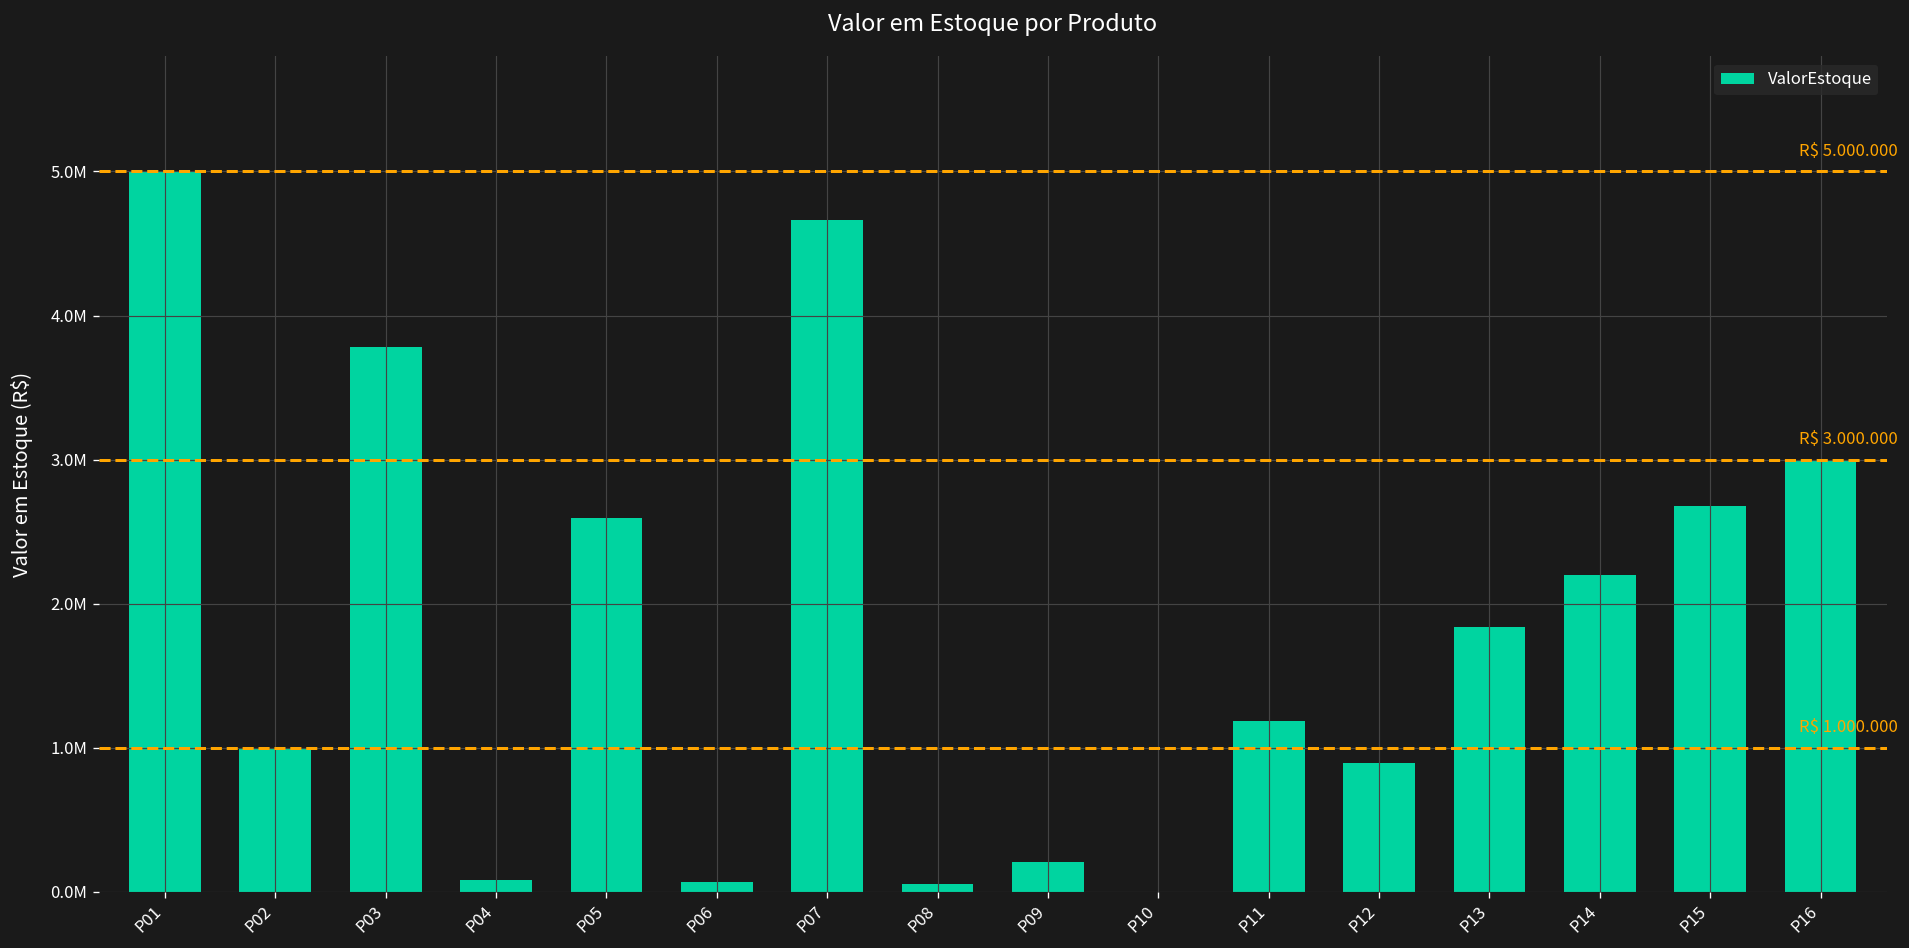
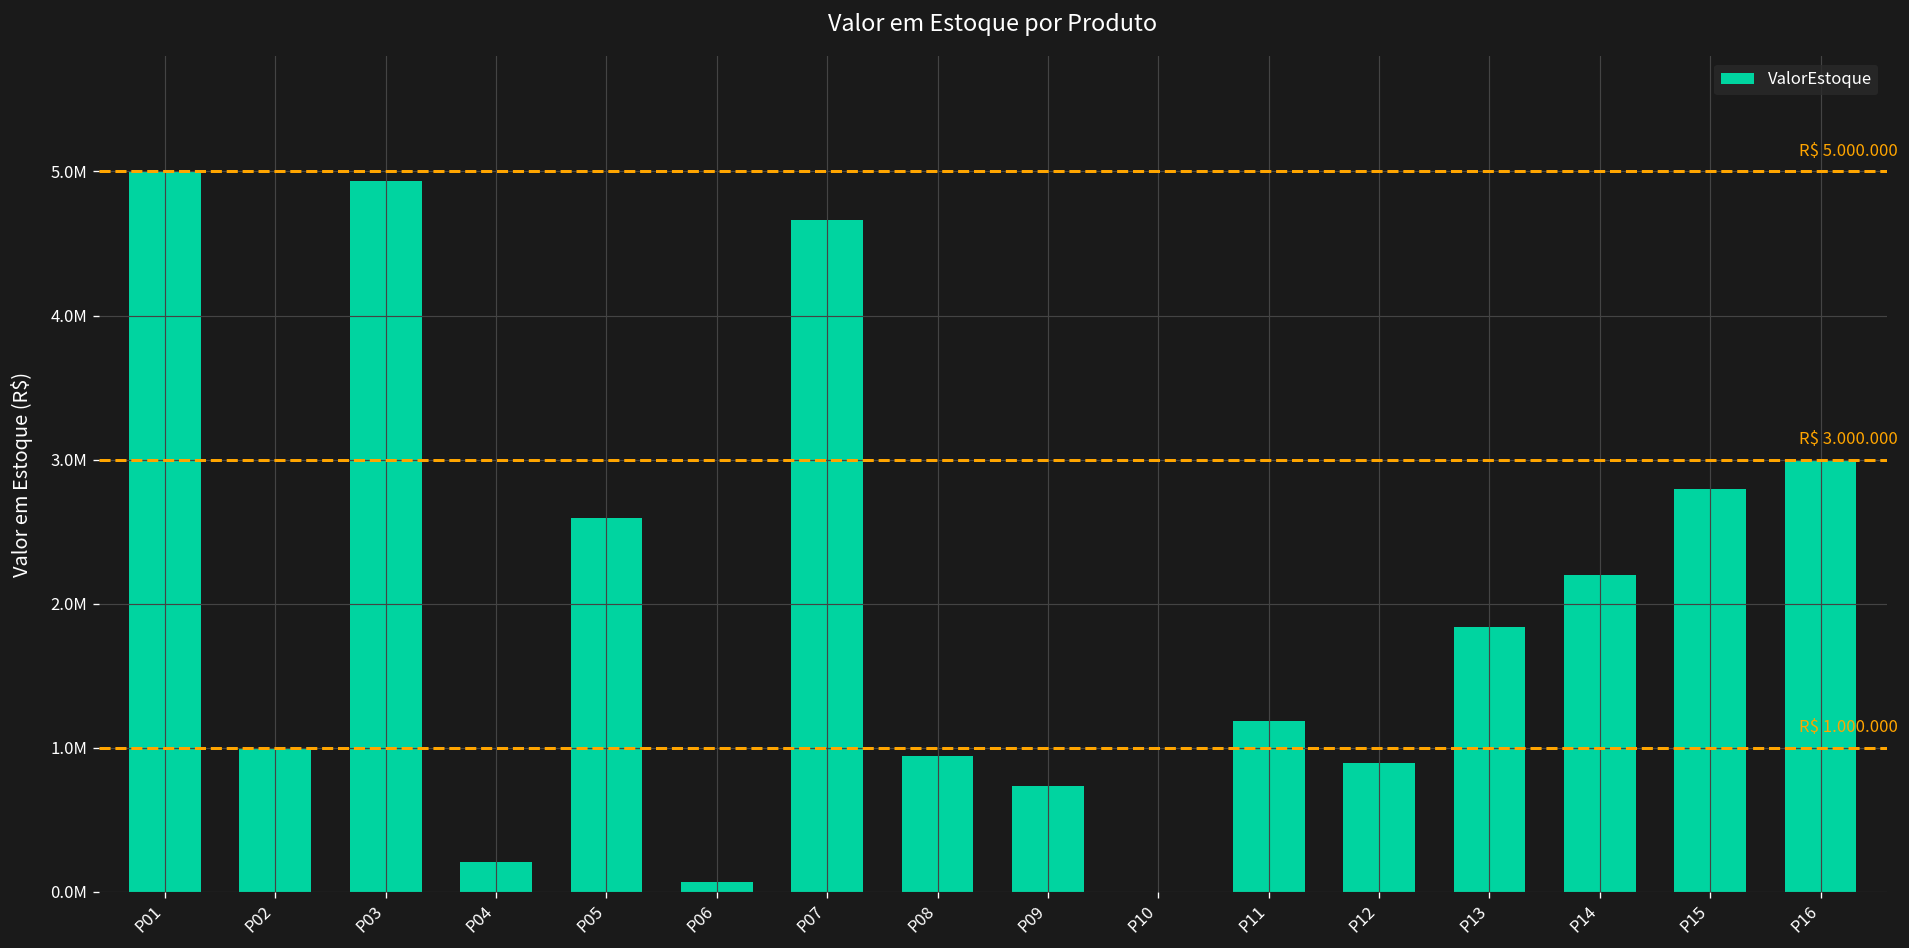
  {
    "P01": 5000000,
    "P02": 1000000,
-   "P03": 3780000,
-   "P04": 80000,
+   "P03": 4930000,
+   "P04": 210000,
    "P05": 2590000,
    "P06": 70000,
    "P07": 4660000,
-   "P08": 50000,
-   "P09": 210000,
+   "P08": 940000,
+   "P09": 730000,
    "P10": 0,
    "P11": 1190000,
    "P12": 890000,
    "P13": 1840000,
    "P14": 2200000,
-   "P15": 2680000
+   "P15": 2800000
  }
